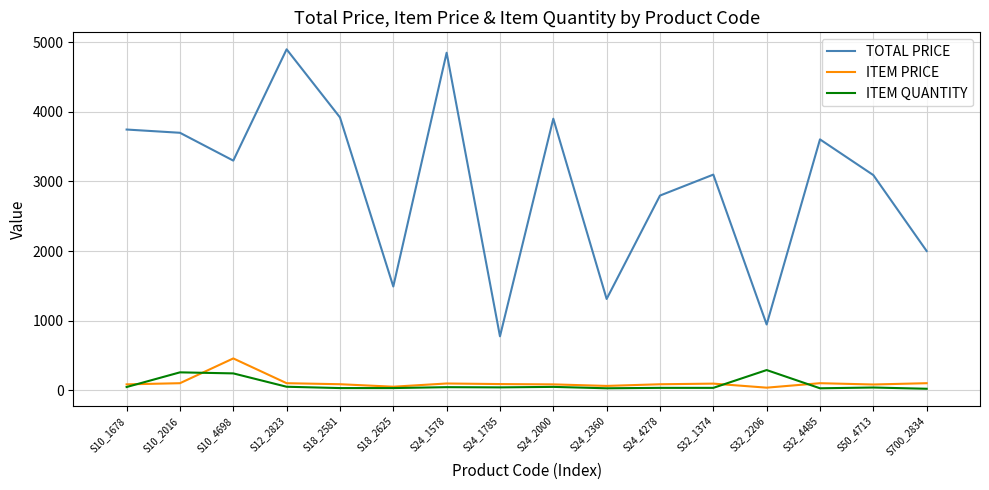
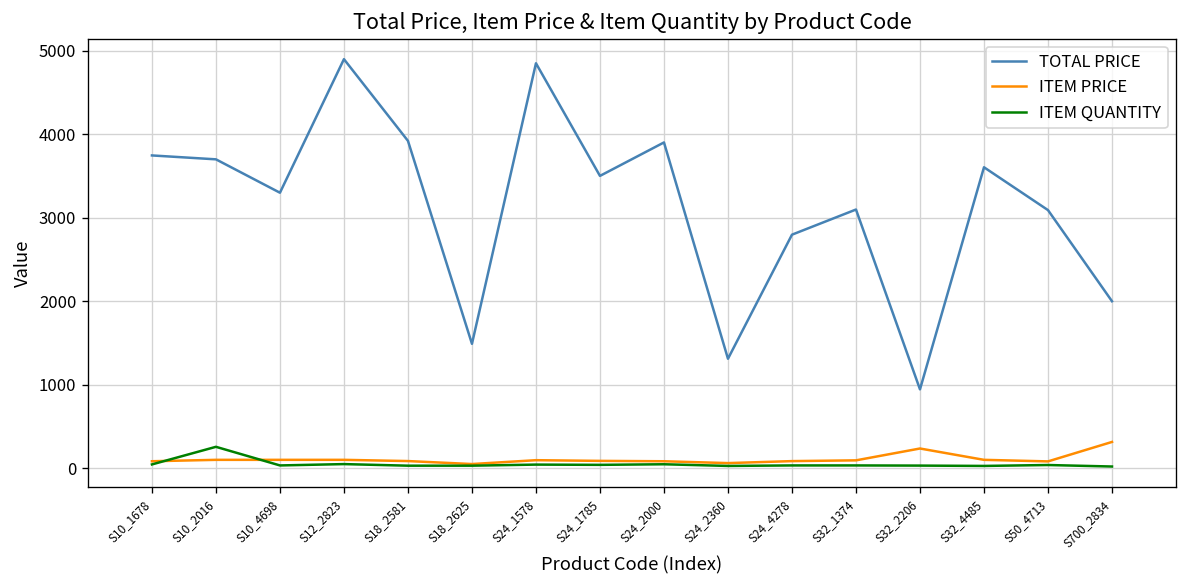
  {
    "TOTAL PRICE": {
      "S10_1678": 3700,
      "S10_2016": 3700,
      "S10_4698": 3300,
      "S12_2823": 4900,
      "S18_2581": 3900,
      "S18_2625": 1500,
      "S24_1578": 4900,
-     "S24_1785": 800,
+     "S24_1785": 3500,
      "S24_2000": 3900,
      "S24_2360": 1300,
      "S24_4278": 2800,
      "S32_1374": 3100,
      "S32_2206": 900,
      "S32_4485": 3600,
      "S50_4713": 3100,
      "S700_2834": 2000
    },
    "ITEM PRICE": {
      "S10_1678": 100,
      "S10_2016": 100,
-     "S10_4698": 500,
+     "S10_4698": 100,
      "S12_2823": 100,
      "S18_2581": 100,
      "S24_1578": 100,
      "S24_1785": 100,
      "S24_4278": 100,
      "S32_1374": 100,
-     "S32_2206": 0,
+     "S32_2206": 200,
      "S32_4485": 100,
      "S50_4713": 100,
-     "S700_2834": 100
+     "S700_2834": 300
    },
    "ITEM QUANTITY": {
      "S10_1678": 0,
      "S10_2016": 300,
-     "S10_4698": 200,
+     "S10_4698": 0,
      "S12_2823": 0,
      "S18_2581": 0,
      "S24_1578": 0,
      "S24_1785": 0,
      "S24_4278": 0,
      "S32_1374": 0,
-     "S32_2206": 300,
+     "S32_2206": 0,
      "S32_4485": 0,
      "S50_4713": 0,
      "S700_2834": 0
    }
  }
